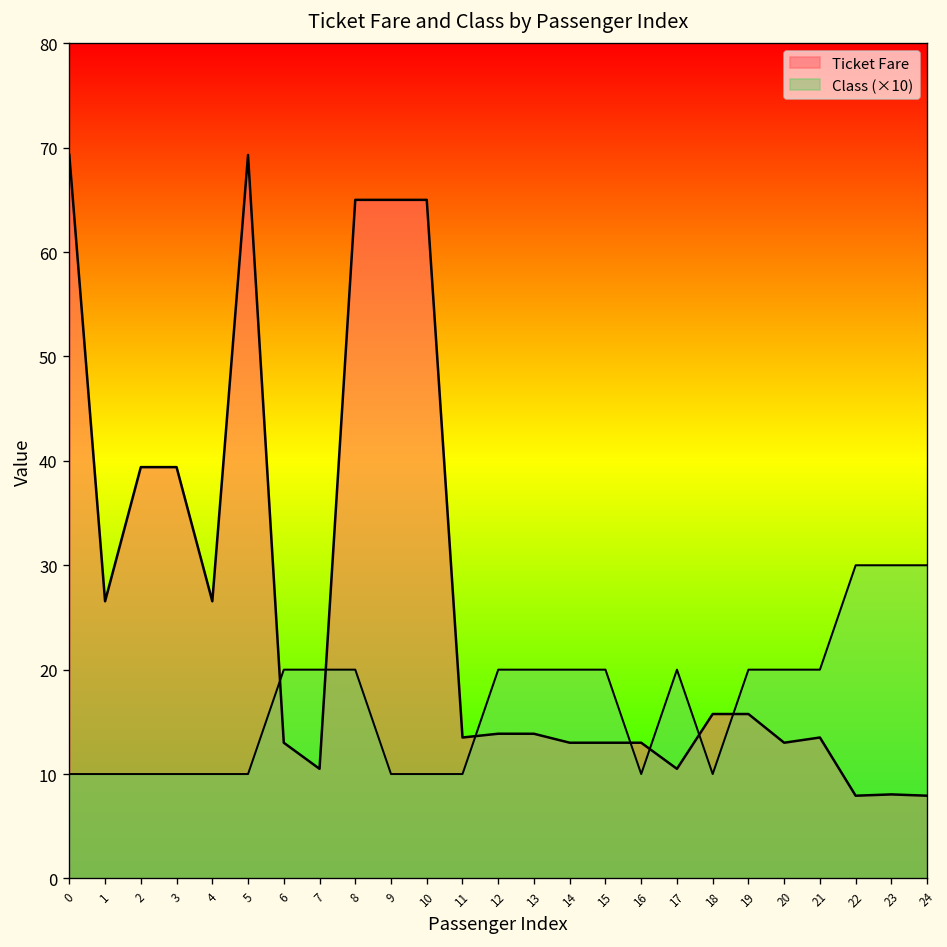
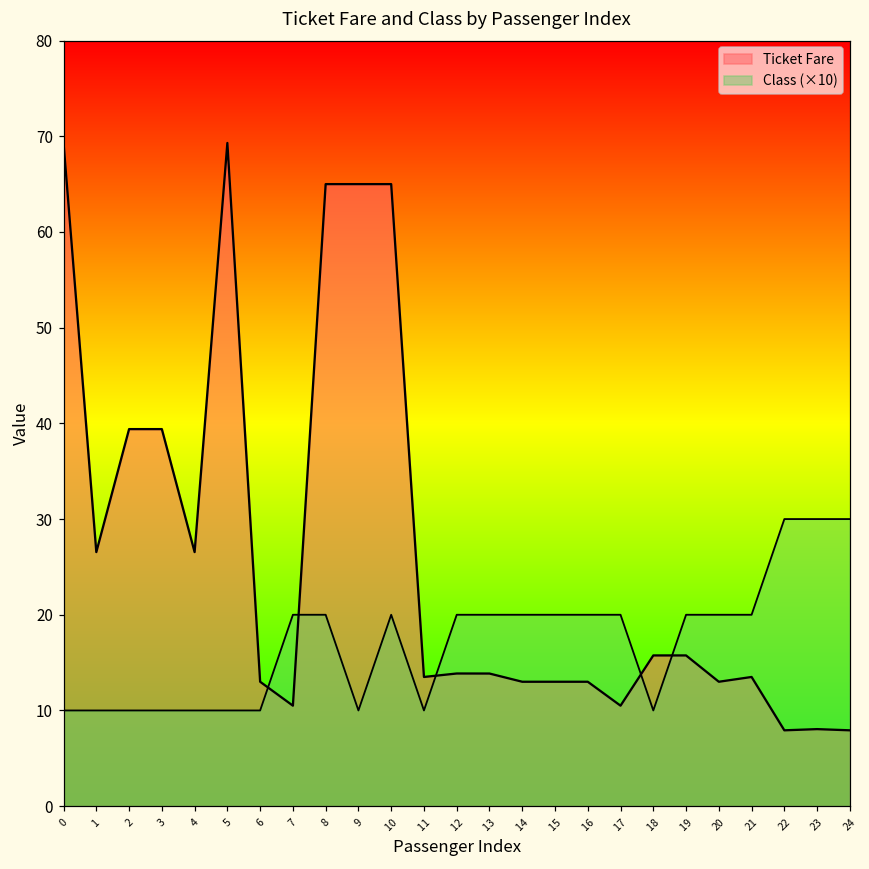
  {
    "Ticket Fare": {
      "0": 69,
      "1": 27,
      "2": 39,
      "3": 39,
      "4": 27,
      "5": 69,
      "6": 13,
      "7": 11,
      "8": 65,
      "9": 65,
      "10": 65,
      "11": 14,
      "12": 14,
      "13": 14,
      "14": 13,
      "15": 13,
      "16": 13,
      "17": 11,
      "18": 16,
      "19": 16,
      "20": 13,
      "21": 14,
      "22": 8,
      "23": 8,
      "24": 8
    },
    "Class (×10)": {
      "0": 10,
      "1": 10,
      "2": 10,
      "3": 10,
      "4": 10,
      "5": 10,
-     "6": 20,
+     "6": 10,
      "7": 20,
      "8": 20,
      "9": 10,
-     "10": 10,
+     "10": 20,
      "11": 10,
      "12": 20,
      "13": 20,
      "14": 20,
      "15": 20,
-     "16": 10,
+     "16": 20,
      "17": 20,
      "18": 10,
      "19": 20,
      "20": 20,
      "21": 20,
      "22": 30,
      "23": 30,
      "24": 30
    }
  }
